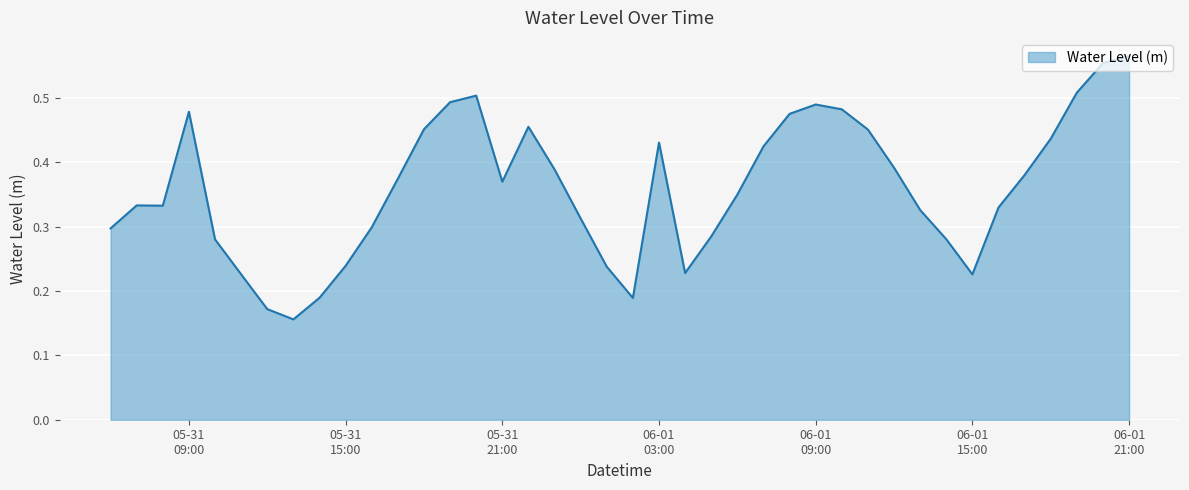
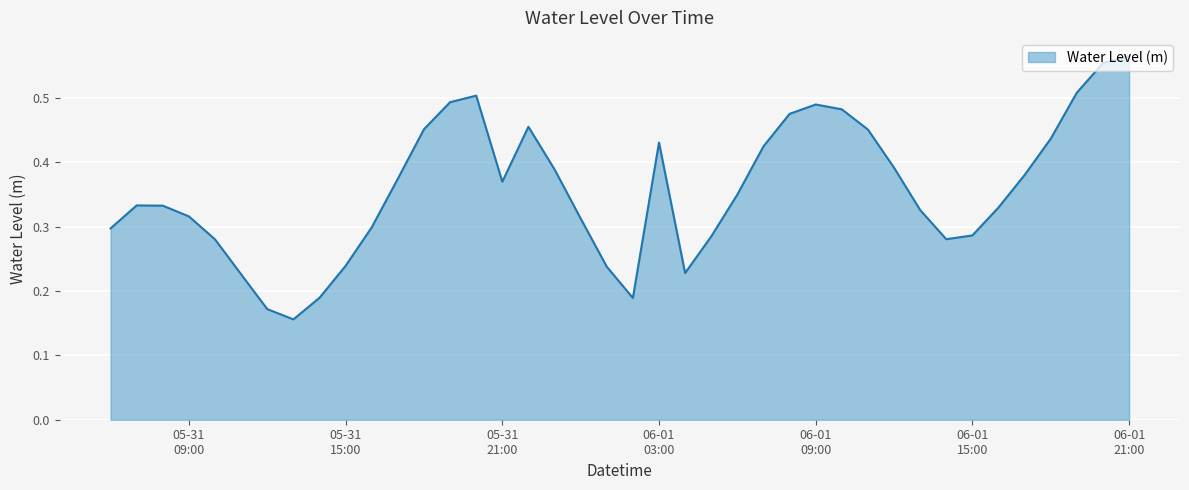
  {
-   "05-31 09:00": 0.48,
+   "05-31 09:00": 0.32,
    "05-31 15:00": 0.24,
    "05-31 21:00": 0.37,
    "06-01 03:00": 0.43,
    "06-01 09:00": 0.49,
-   "06-01 15:00": 0.23
+   "06-01 15:00": 0.29
  }
